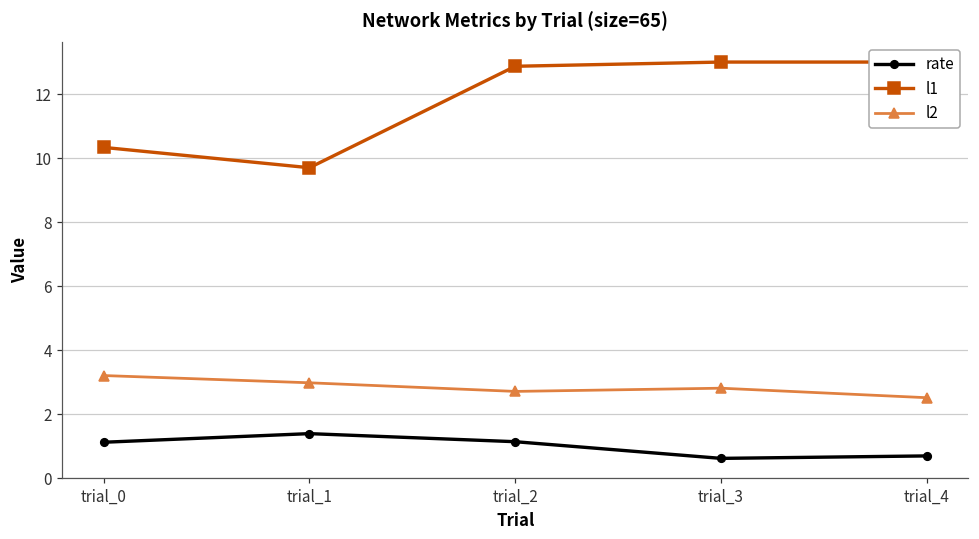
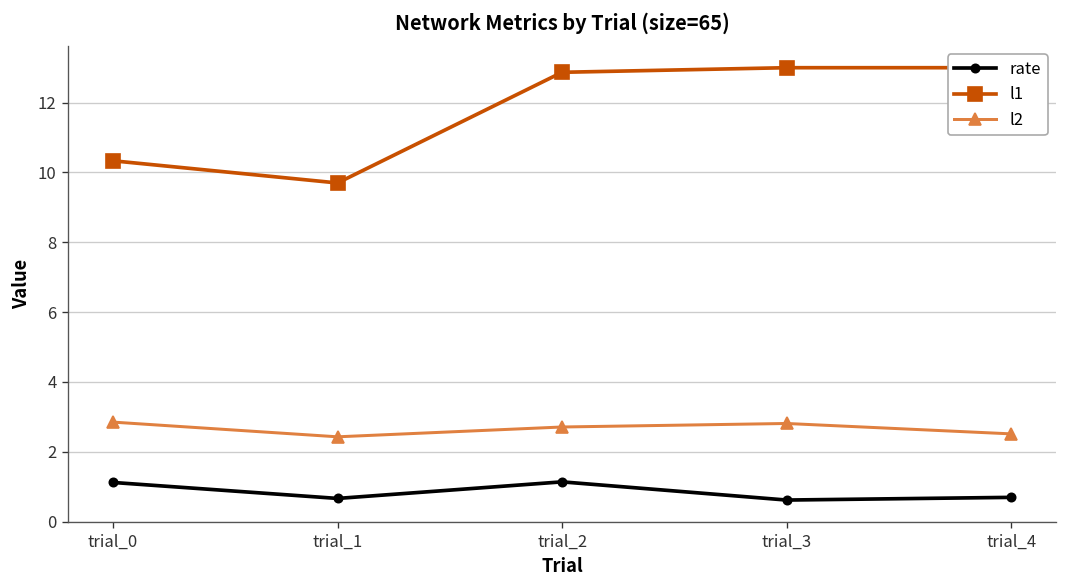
  {
    "rate": {
      "trial_0": 1.1,
-     "trial_1": 1.4,
+     "trial_1": 0.7,
      "trial_2": 1.1,
      "trial_3": 0.6,
      "trial_4": 0.7
    },
    "l1": {
      "trial_0": 10.3,
      "trial_1": 9.7,
      "trial_2": 12.9,
      "trial_3": 13.0
    },
    "l2": {
-     "trial_0": 3.2,
-     "trial_1": 3.0,
+     "trial_0": 2.8,
+     "trial_1": 2.4,
      "trial_2": 2.7,
      "trial_3": 2.8,
      "trial_4": 2.5
    }
  }
